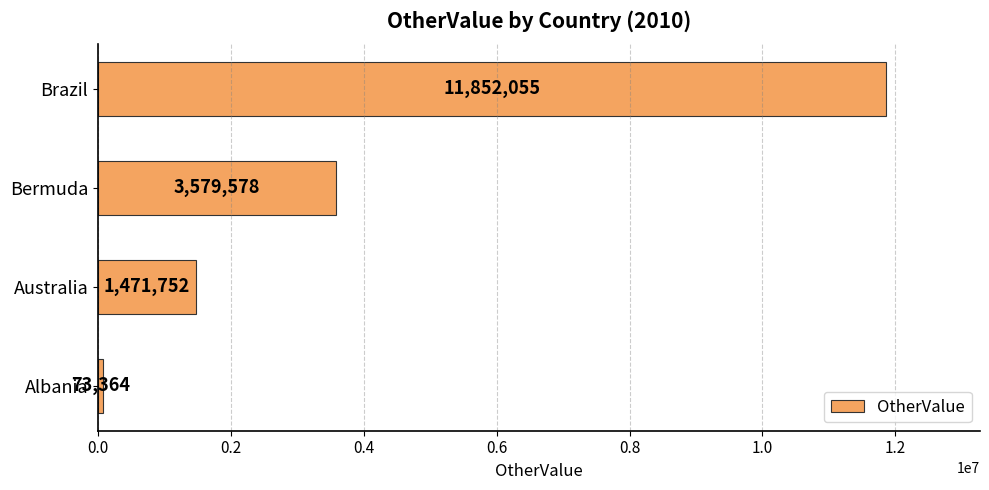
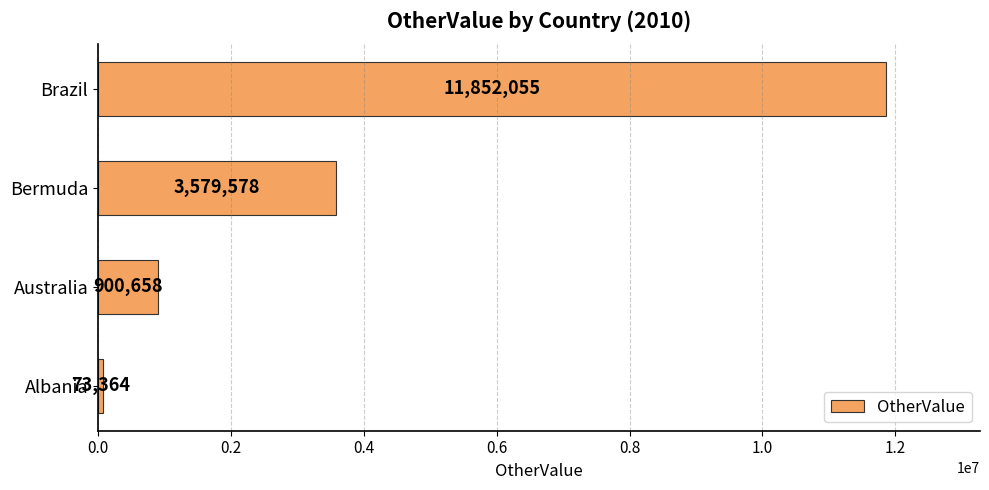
  {
    "Brazil": "11,852,055",
    "Bermuda": "3,579,578",
-   "Australia": "1,471,752",
+   "Australia": "900,658",
    "Albania": "73,364"
  }
